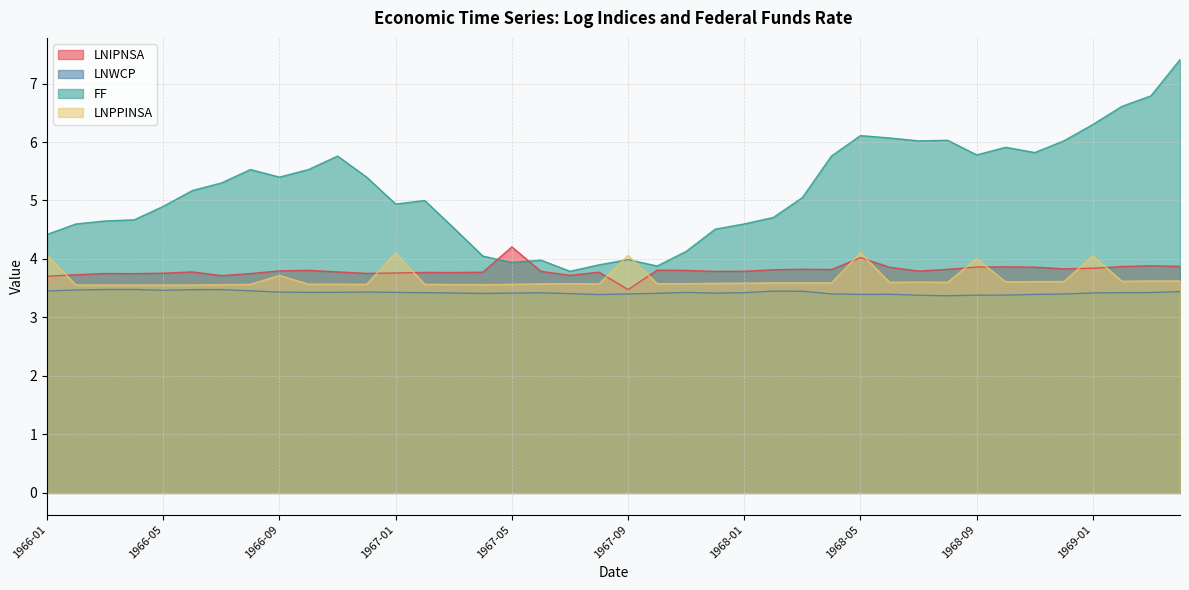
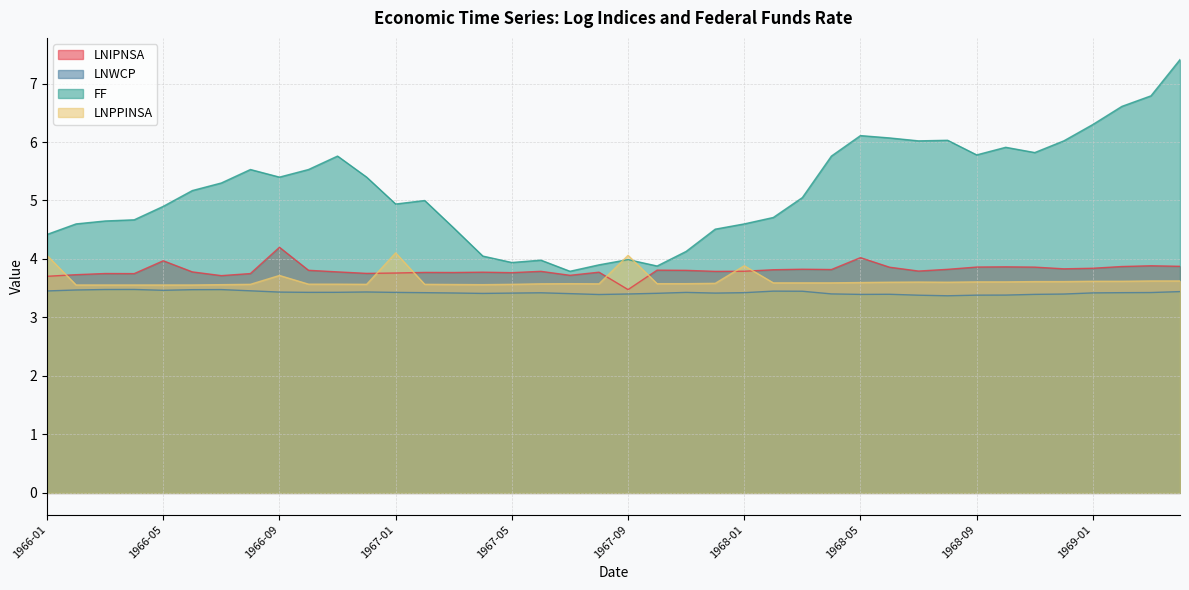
  {
    "LNIPNSA": {
      "1966-01": 3.7,
-     "1966-05": 3.8,
-     "1966-09": 3.8,
+     "1966-05": 4.0,
+     "1966-09": 4.2,
      "1967-01": 3.8,
-     "1967-05": 4.2,
+     "1967-05": 3.8,
      "1967-09": 3.5,
      "1968-01": 3.8,
      "1968-05": 4.0,
      "1968-09": 3.9,
      "1969-01": 3.8
    },
    "LNPPINSA": {
      "1966-01": 4.1,
      "1966-05": 3.6,
      "1966-09": 3.7,
      "1967-01": 4.1,
      "1967-05": 3.6,
      "1967-09": 4.1,
-     "1968-01": 3.6,
-     "1968-05": 4.1,
-     "1968-09": 4.0,
-     "1969-01": 4.1
+     "1968-01": 3.9,
+     "1968-05": 3.6,
+     "1968-09": 3.6,
+     "1969-01": 3.6
    }
  }
